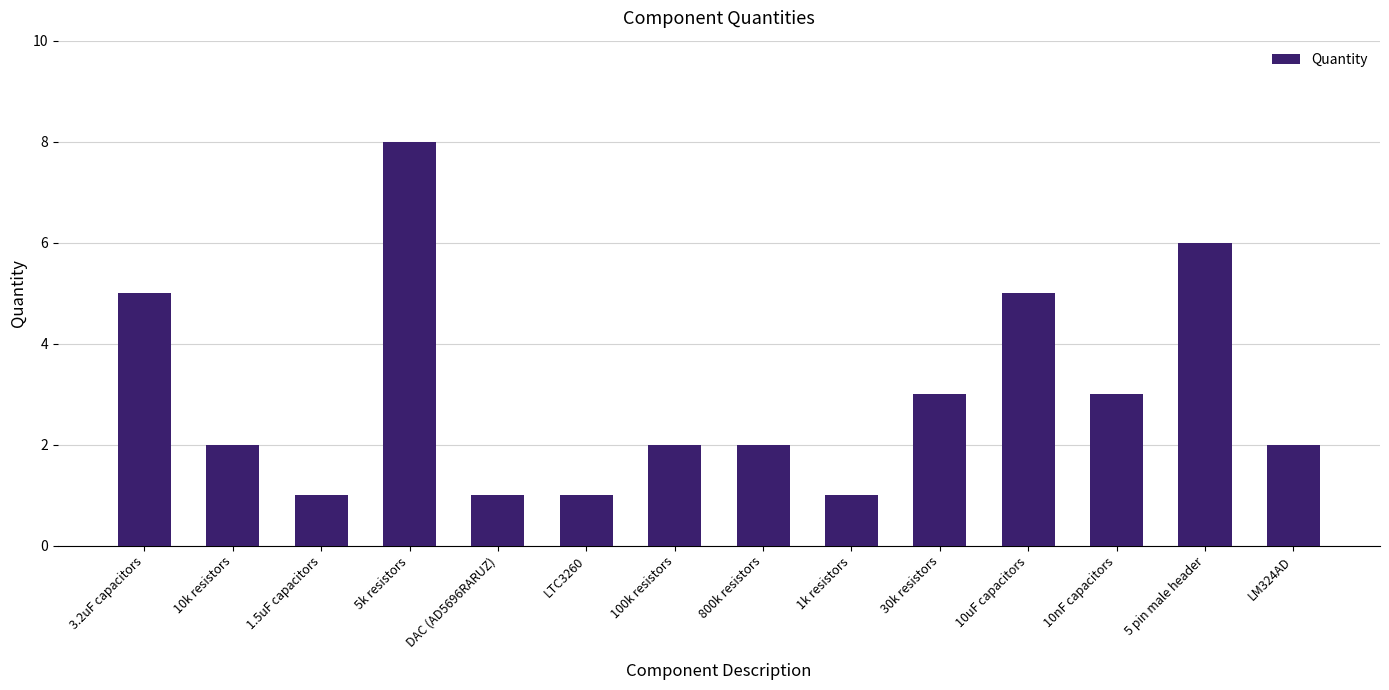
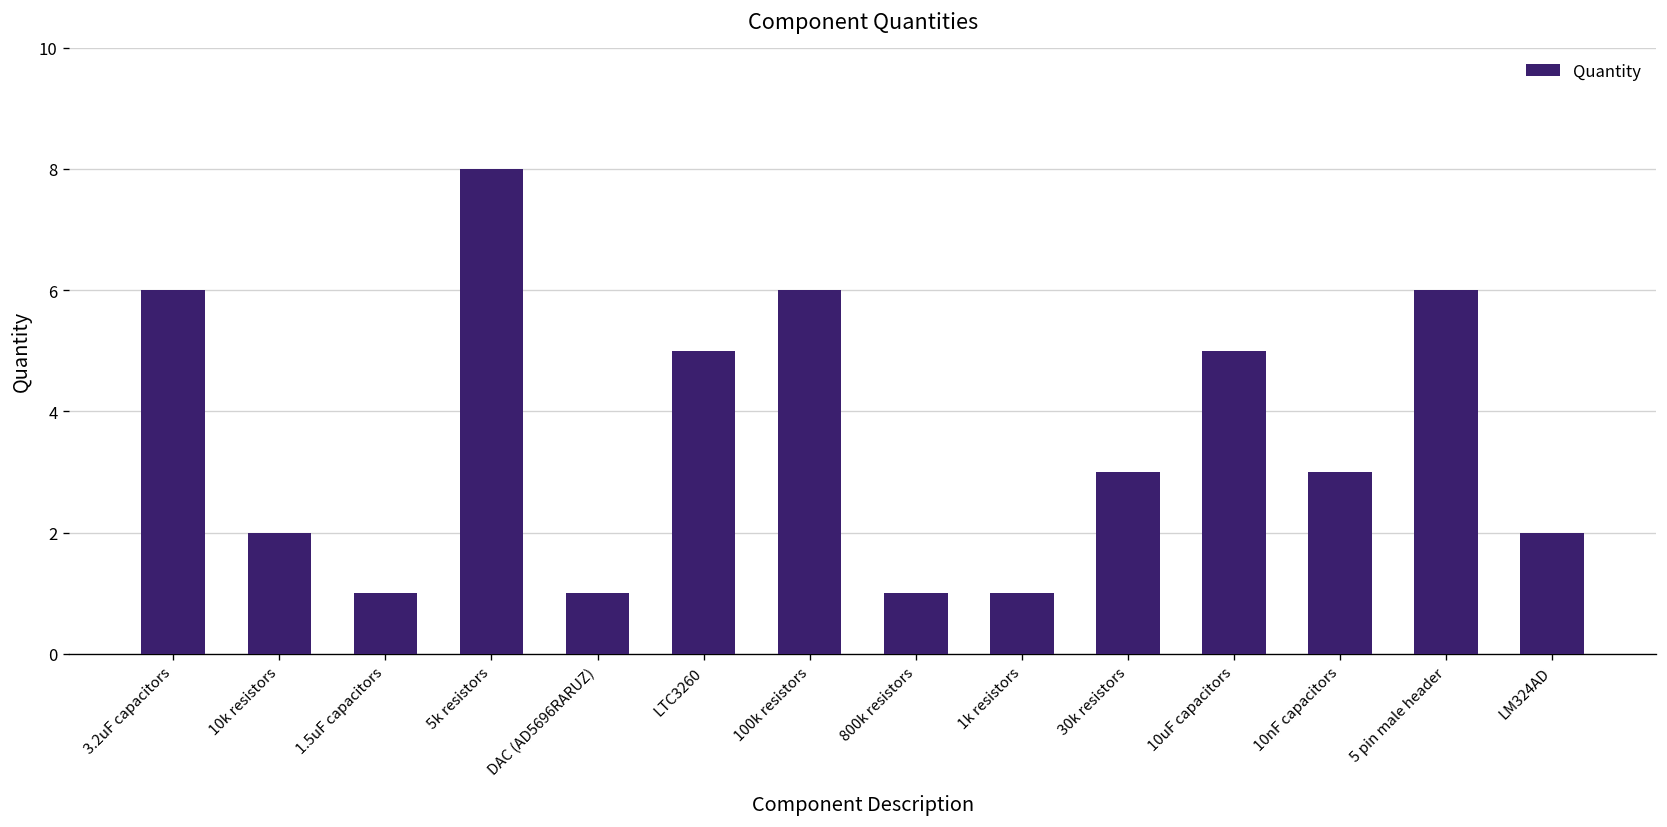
  {
-   "3.2uF capacitors": 5,
+   "3.2uF capacitors": 6,
    "10k resistors": 2,
    "1.5uF capacitors": 1,
    "5k resistors": 8,
    "DAC (AD5696RARUZ)": 1,
-   "LTC3260": 1,
-   "100k resistors": 2,
-   "800k resistors": 2,
+   "LTC3260": 5,
+   "100k resistors": 6,
+   "800k resistors": 1,
    "1k resistors": 1,
    "30k resistors": 3,
    "10uF capacitors": 5,
    "10nF capacitors": 3,
    "5 pin male header": 6,
    "LM324AD": 2
  }
